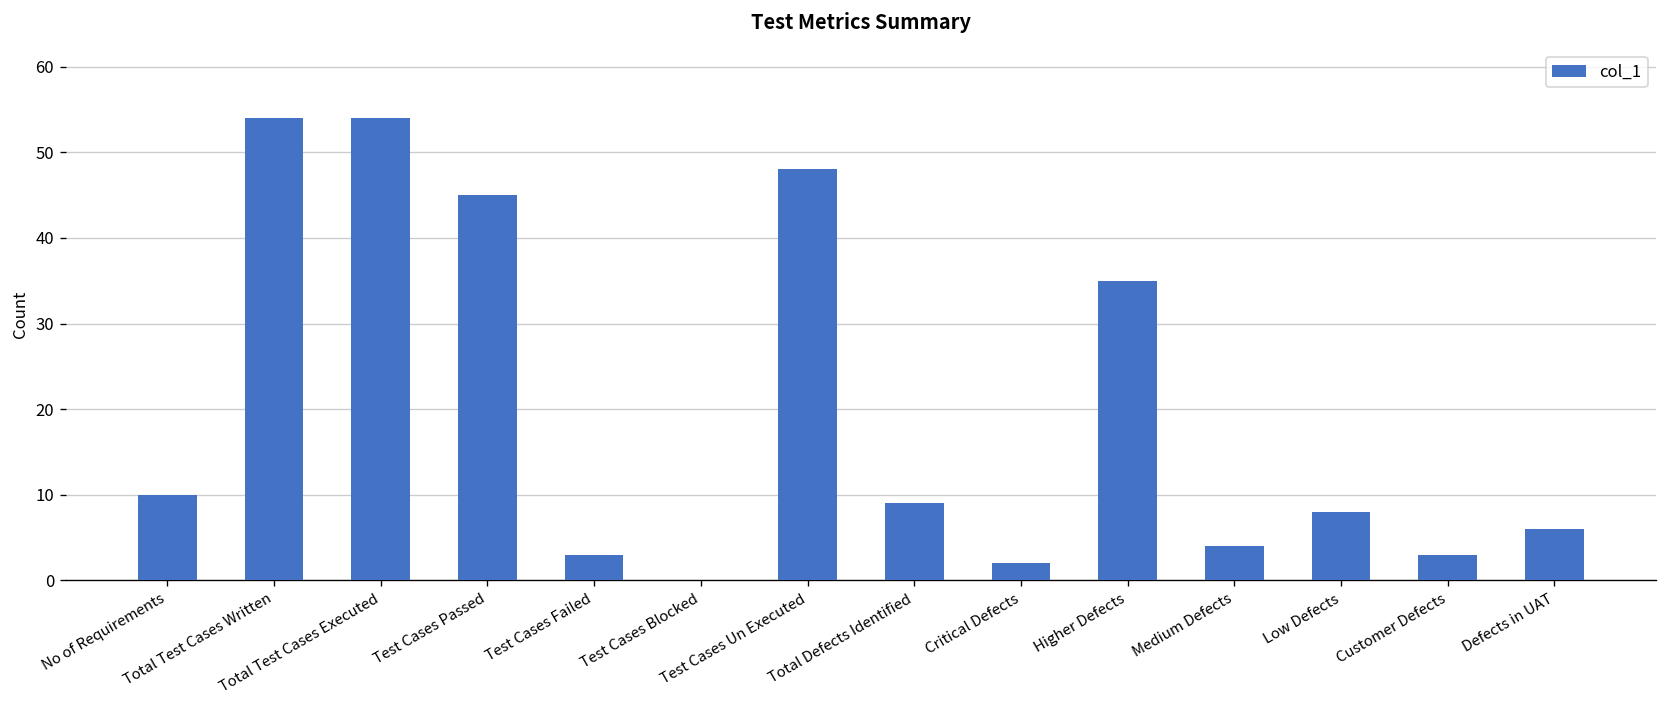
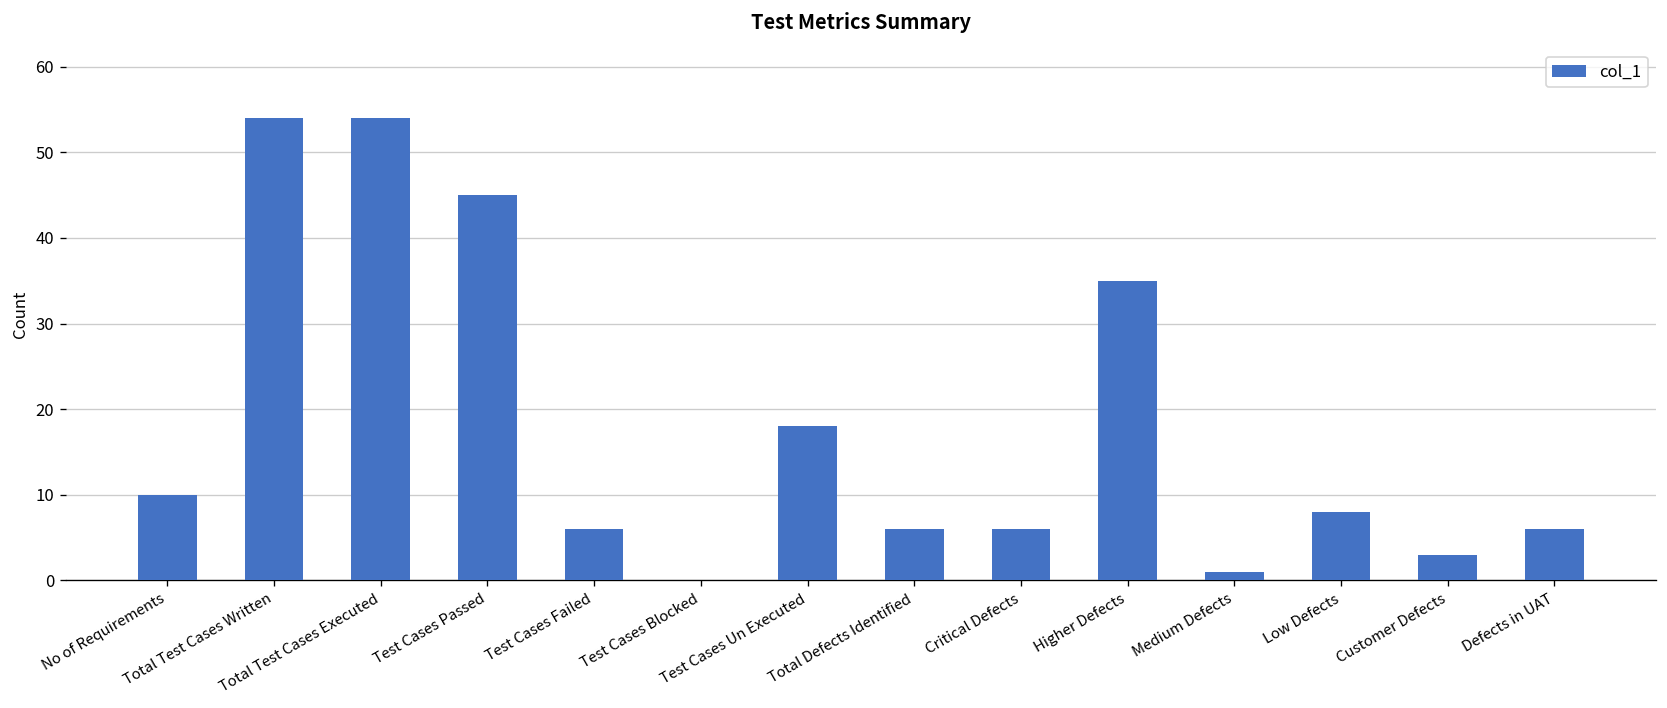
  {
    "No of Requirements": 10,
    "Total Test Cases Written": 54,
    "Total Test Cases Executed": 54,
    "Test Cases Passed": 45,
-   "Test Cases Failed": 3,
+   "Test Cases Failed": 6,
    "Test Cases Blocked": 0,
-   "Test Cases Un Executed": 48,
-   "Total Defects Identified": 9,
-   "Critical Defects": 2,
+   "Test Cases Un Executed": 18,
+   "Total Defects Identified": 6,
+   "Critical Defects": 6,
    "Higher Defects": 35,
-   "Medium Defects": 4,
+   "Medium Defects": 1,
    "Low Defects": 8,
    "Customer Defects": 3,
    "Defects in UAT": 6
  }
